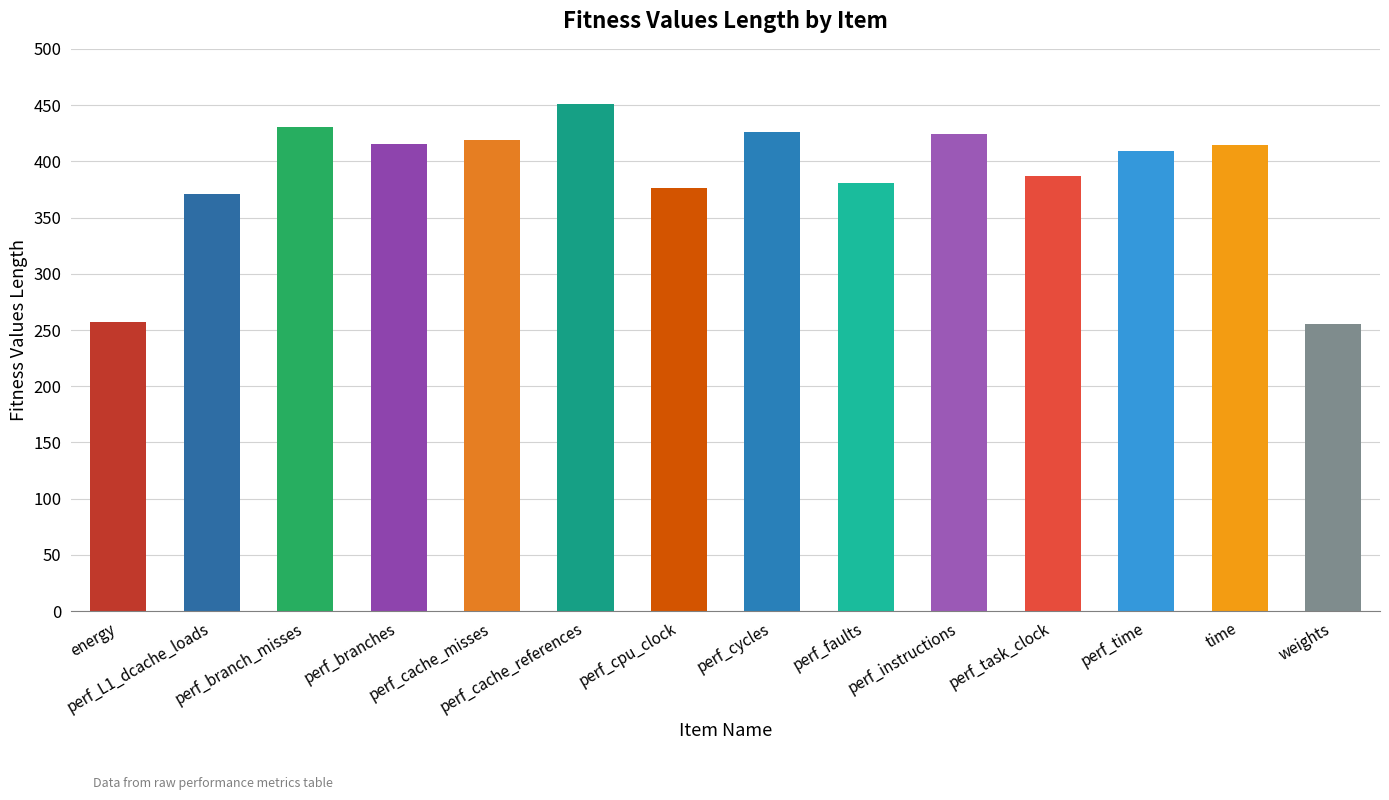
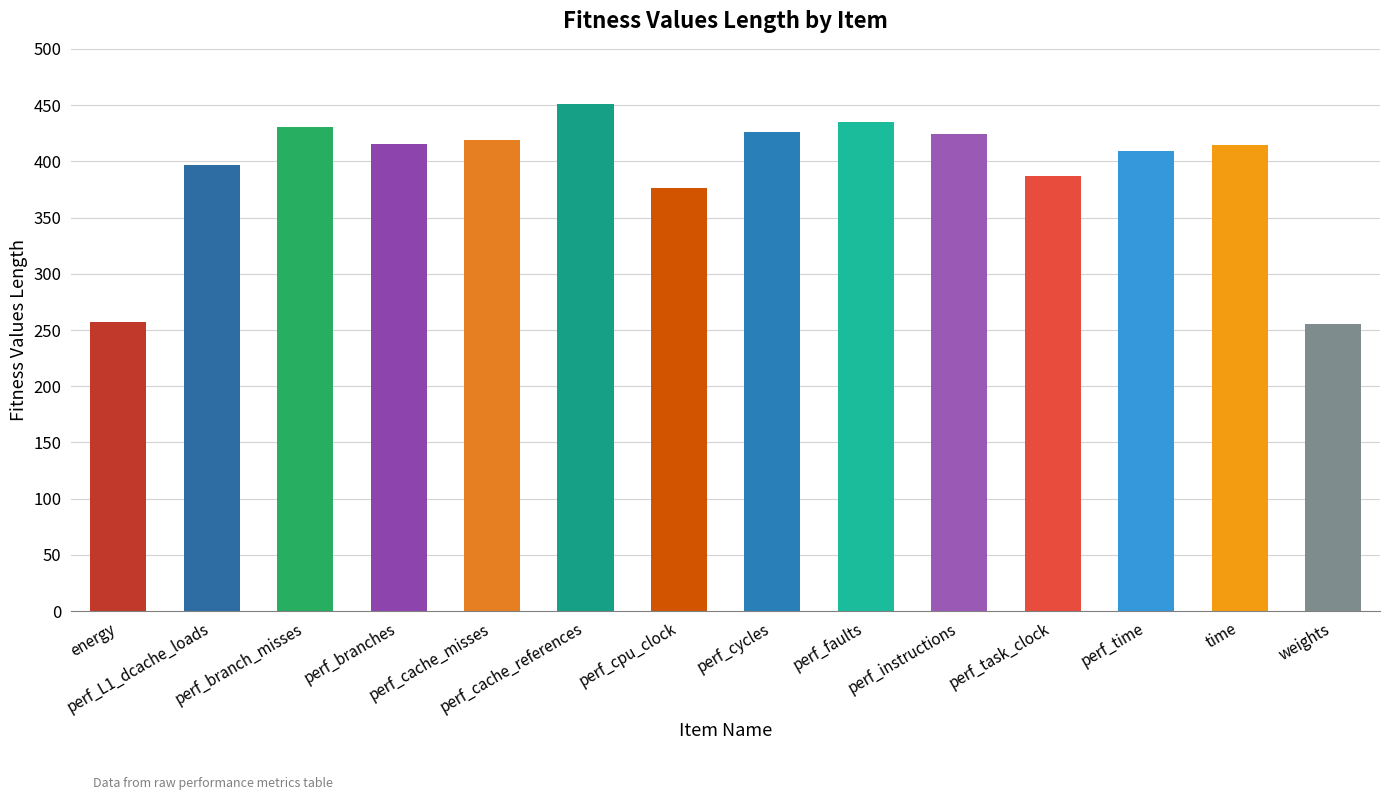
  {
    "energy": 257,
-   "perf_L1_dcache_loads": 371,
+   "perf_L1_dcache_loads": 397,
    "perf_branch_misses": 431,
    "perf_branches": 416,
    "perf_cache_misses": 419,
    "perf_cache_references": 451,
    "perf_cpu_clock": 376,
    "perf_cycles": 426,
-   "perf_faults": 381,
+   "perf_faults": 435,
    "perf_instructions": 425,
    "perf_task_clock": 387,
    "perf_time": 409,
    "time": 414,
    "weights": 255
  }
